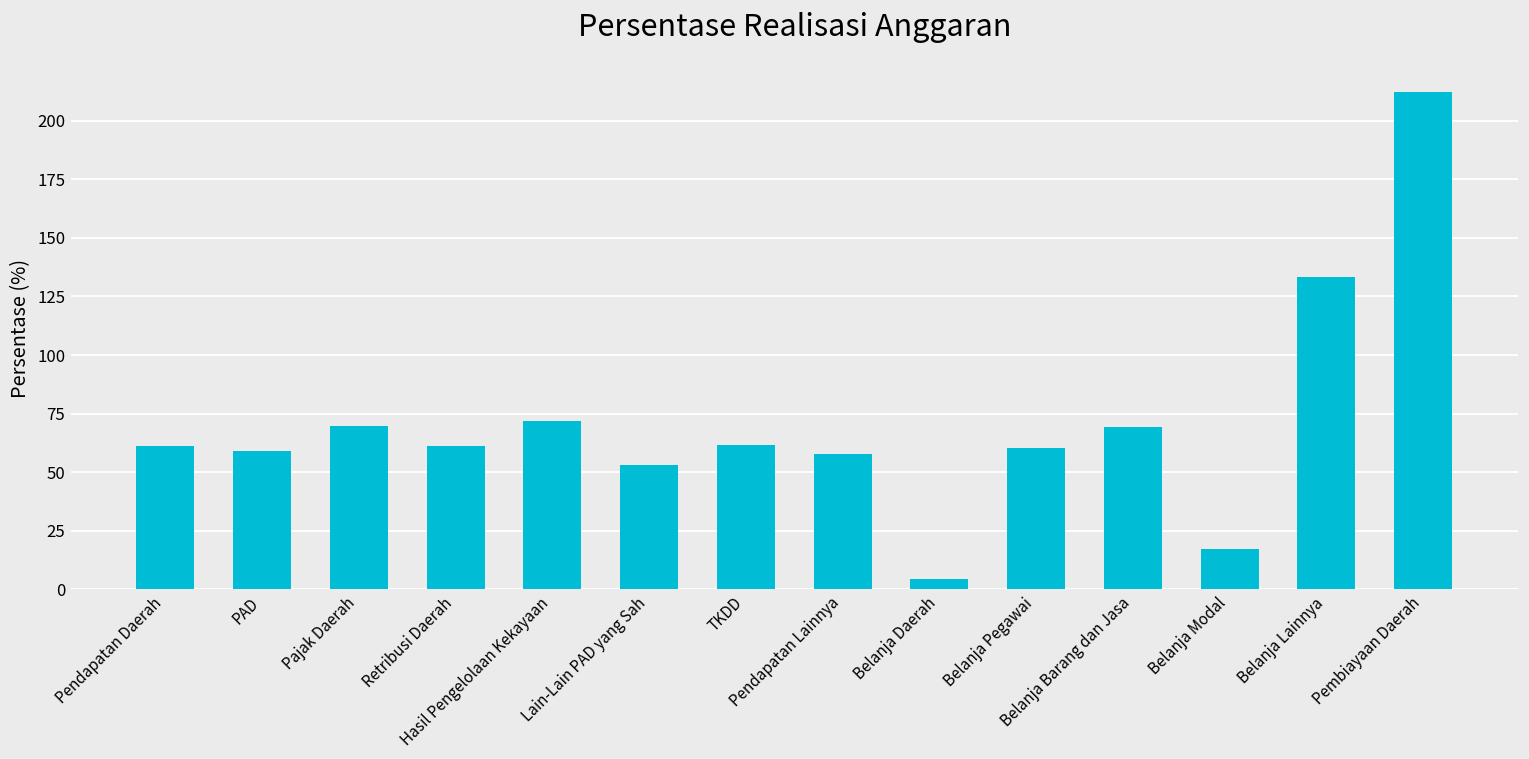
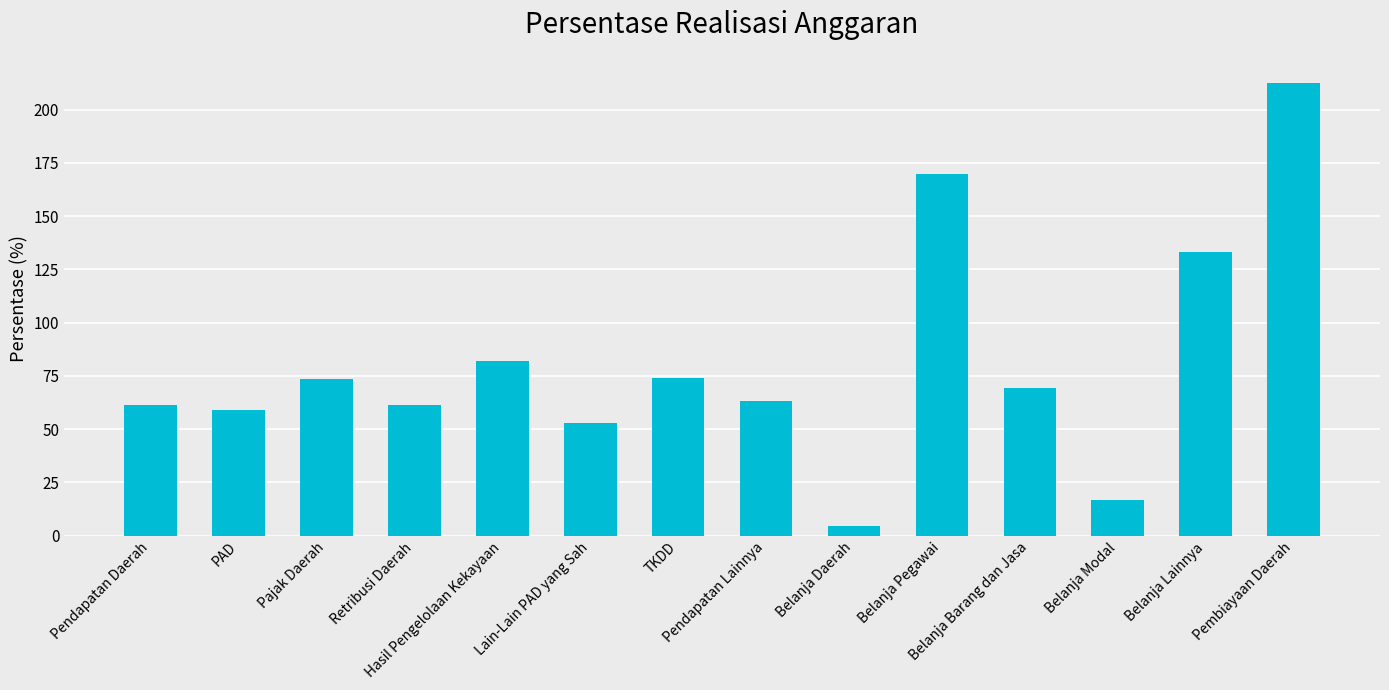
  {
    "Pendapatan Daerah": 61,
    "PAD": 59,
-   "Pajak Daerah": 70,
+   "Pajak Daerah": 74,
    "Retribusi Daerah": 61,
-   "Hasil Pengelolaan Kekayaan": 72,
+   "Hasil Pengelolaan Kekayaan": 82,
    "Lain-Lain PAD yang Sah": 53,
-   "TKDD": 61,
-   "Pendapatan Lainnya": 58,
+   "TKDD": 74,
+   "Pendapatan Lainnya": 63,
    "Belanja Daerah": 4,
-   "Belanja Pegawai": 60,
+   "Belanja Pegawai": 170,
    "Belanja Barang dan Jasa": 69,
    "Belanja Modal": 17,
    "Belanja Lainnya": 133,
    "Pembiayaan Daerah": 212
  }
